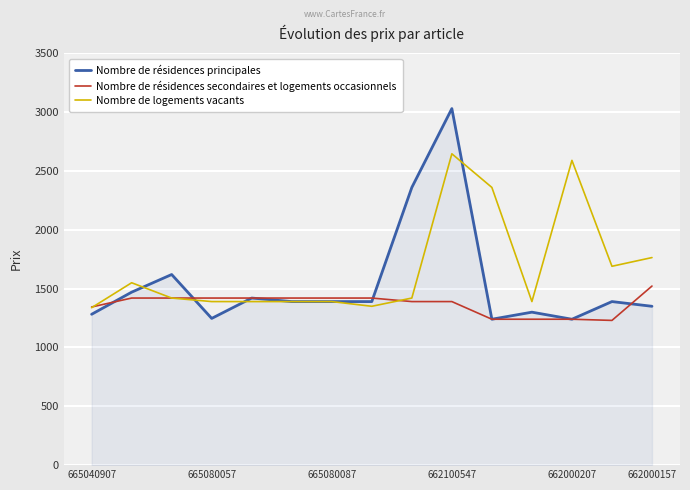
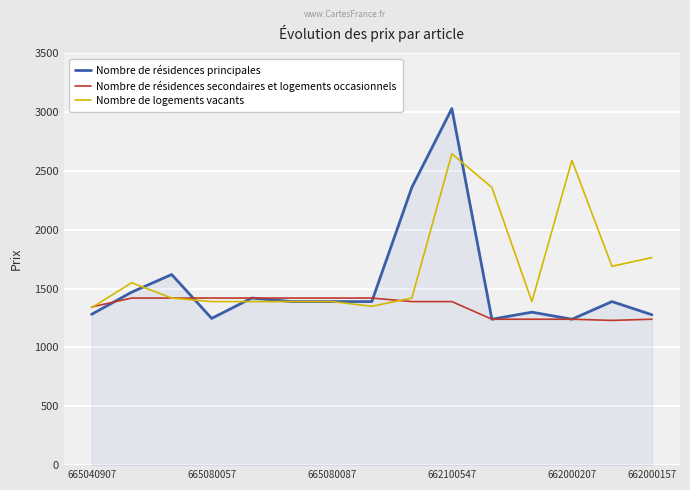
  {
    "Nombre de résidences principales": {
      "665040907": 1280,
      "665080057": 1250,
      "662100547": 3030,
-     "662000157": 1350
+     "662000157": 1280
    },
    "Nombre de résidences secondaires et logements occasionnels": {
      "665080057": 1420,
      "665080087": 1420,
      "662100547": 1390,
-     "662000157": 1520
+     "662000157": 1240
    },
    "Nombre de logements vacants": {
      "665080057": 1390,
      "662100547": 2650,
      "662000207": 2590,
      "662000157": 1760
    }
  }
